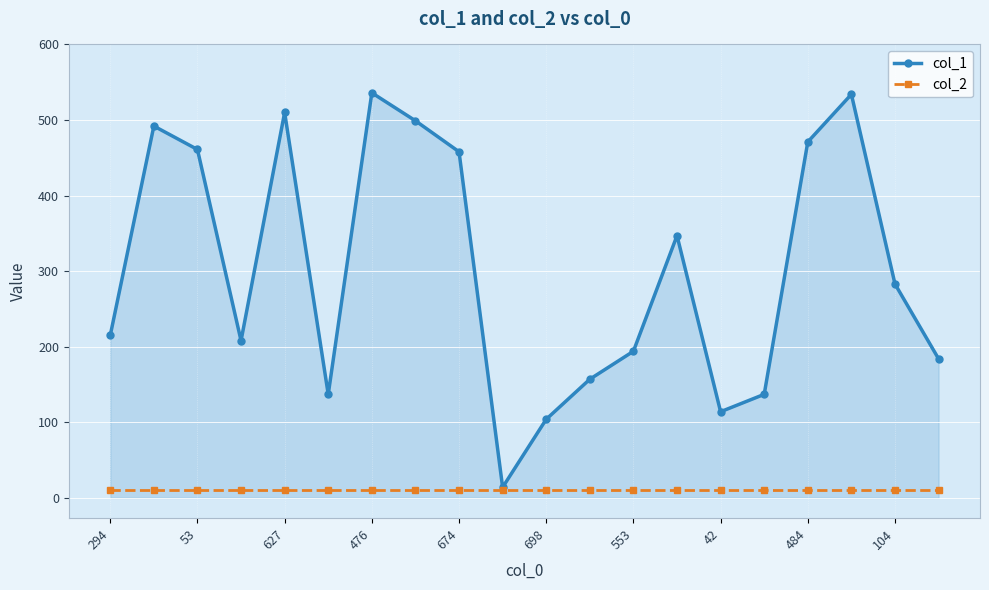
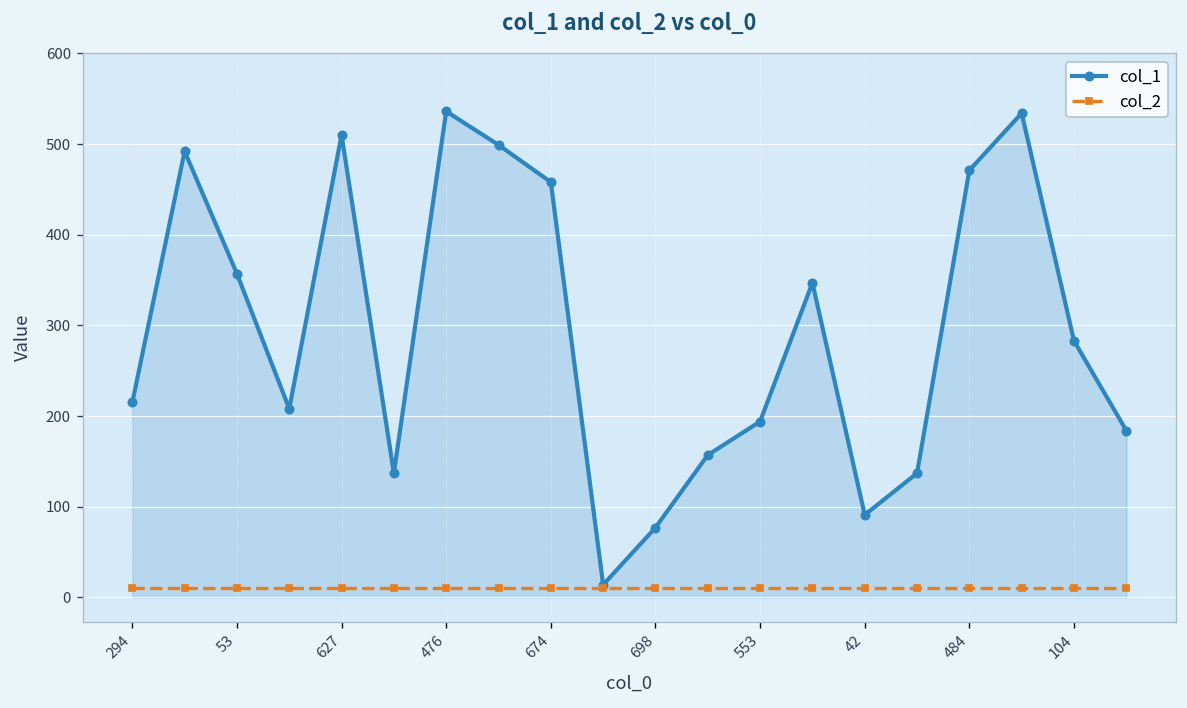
  {
    "col_1": {
      "294": 220,
-     "53": 460,
+     "53": 360,
      "627": 510,
      "476": 540,
      "674": 460,
-     "698": 100,
+     "698": 80,
      "553": 190,
-     "42": 110,
+     "42": 90,
      "484": 470,
      "104": 280
    },
    "col_2": {
      "294": 10,
      "53": 10,
      "627": 10,
      "476": 10,
      "674": 10,
      "698": 10,
      "553": 10,
      "42": 10,
      "484": 10,
      "104": 10
    }
  }
